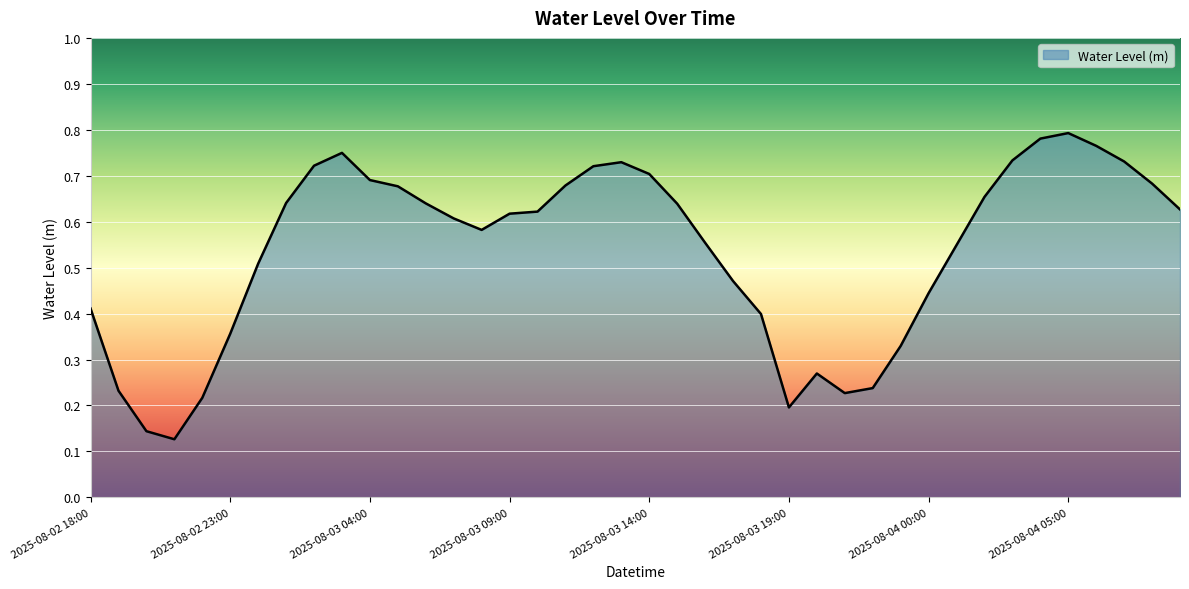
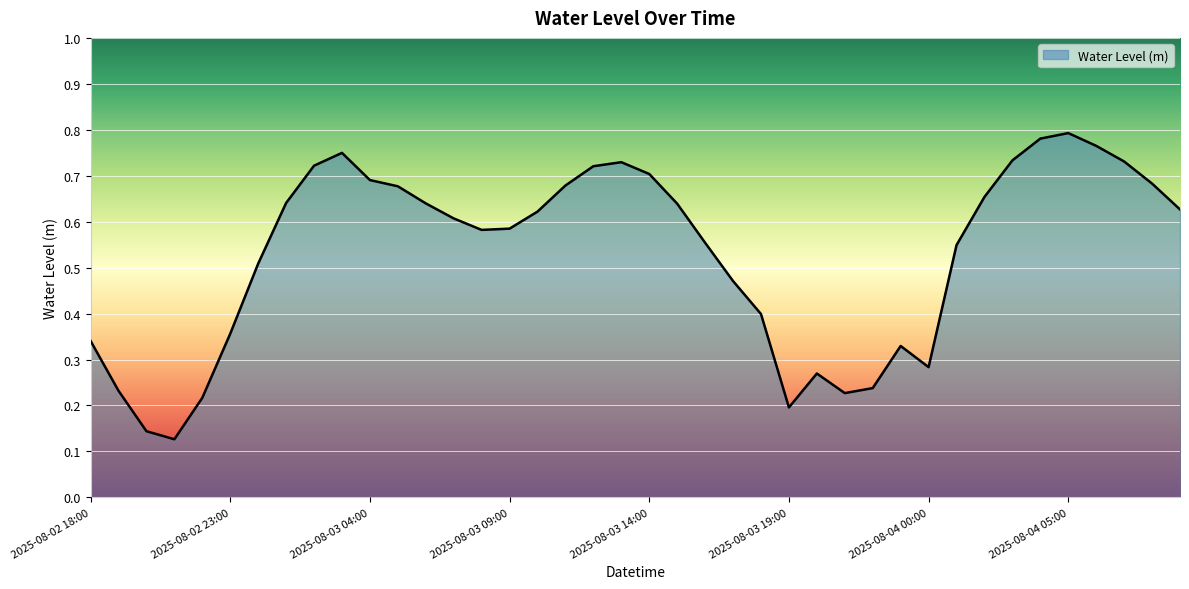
  {
-   "2025-08-02 18:00": 0.41,
+   "2025-08-02 18:00": 0.34,
    "2025-08-02 23:00": 0.36,
    "2025-08-03 04:00": 0.69,
-   "2025-08-03 09:00": 0.62,
+   "2025-08-03 09:00": 0.58,
    "2025-08-03 14:00": 0.70,
    "2025-08-03 19:00": 0.20,
-   "2025-08-04 00:00": 0.44,
+   "2025-08-04 00:00": 0.28,
    "2025-08-04 05:00": 0.79
  }
